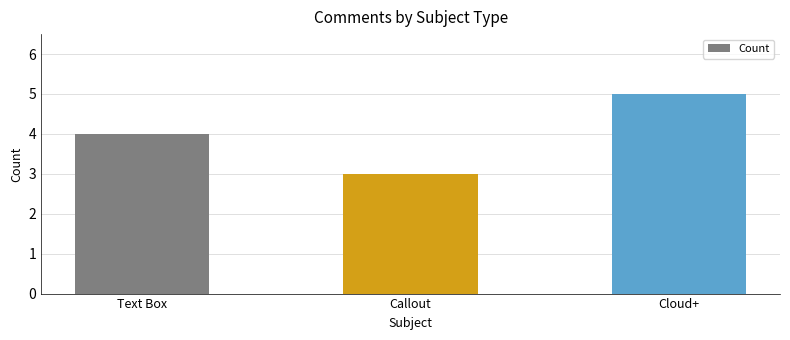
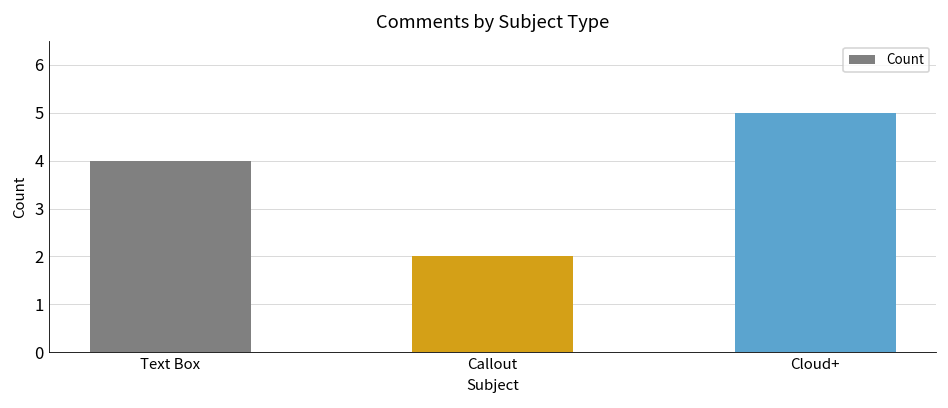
  {
    "Text Box": 4,
-   "Callout": 3,
+   "Callout": 2,
    "Cloud+": 5
  }
